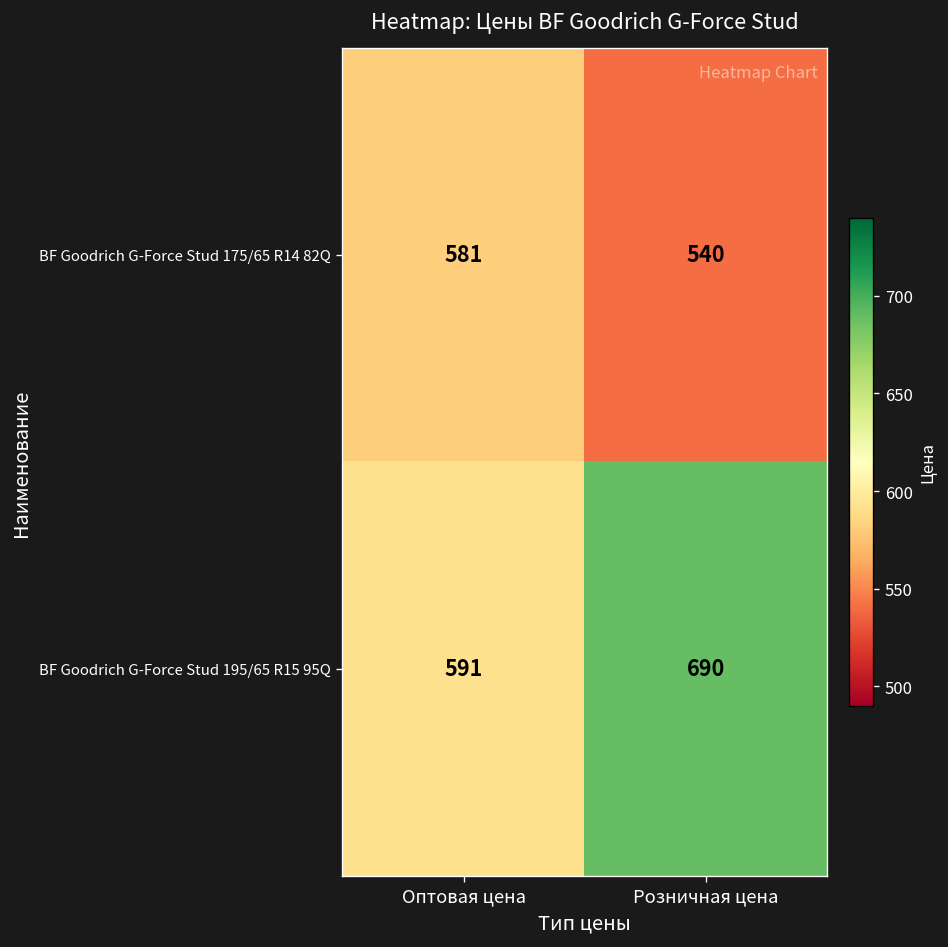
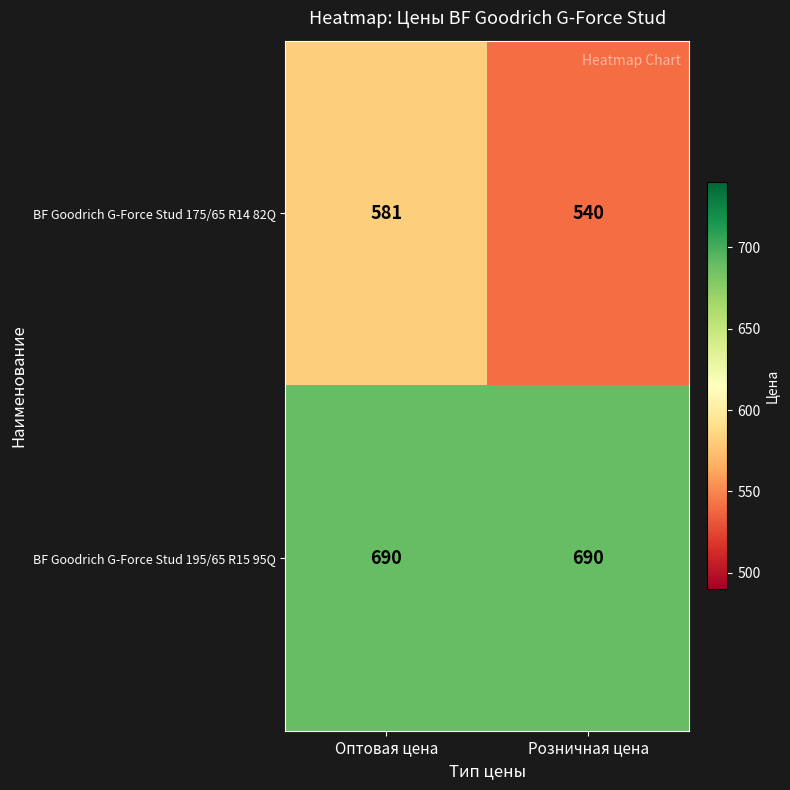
  {
    "BF Goodrich G-Force Stud 175/65 R14 82Q": {
      "Оптовая цена": 581
    },
    "BF Goodrich G-Force Stud 195/65 R15 95Q": {
-     "Оптовая цена": 591,
+     "Оптовая цена": 690,
      "Розничная цена": 690
    }
  }
